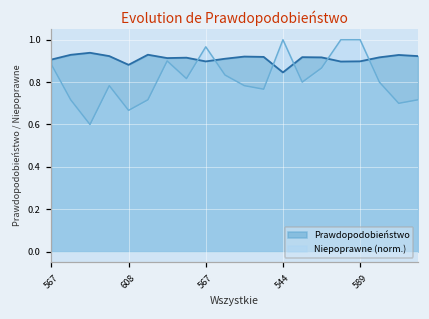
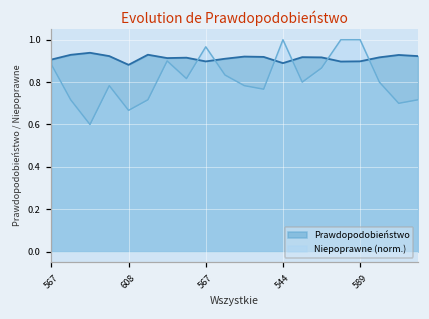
  {
    "Prawdopodobieństwo": {
      "608": 0.88,
-     "544": 0.85,
+     "544": 0.89,
      "589": 0.90
    },
    "Niepoprawne (norm.)": {
      "608": 0.67,
      "544": 1.00,
      "589": 1.00
    }
  }
